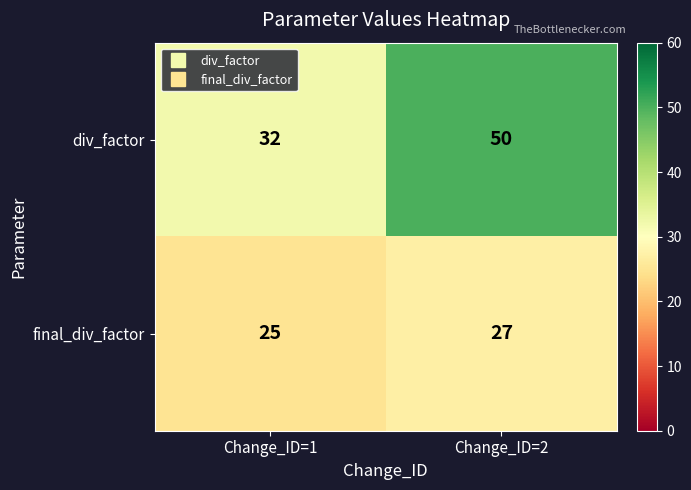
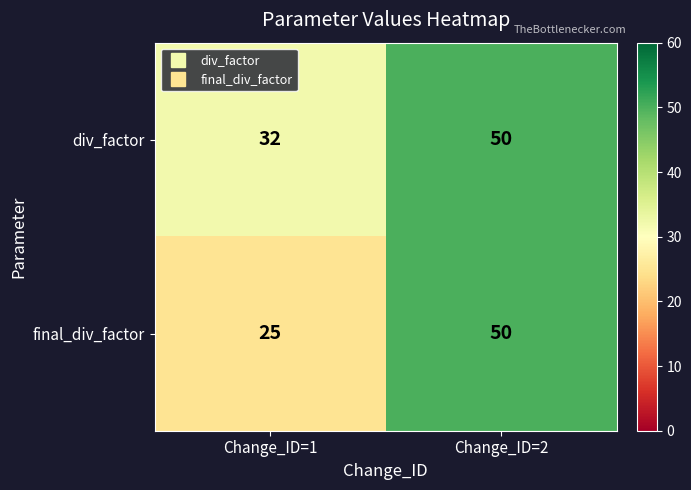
  {
    "div_factor": {
      "Change_ID=1": 32,
      "Change_ID=2": 50
    },
    "final_div_factor": {
      "Change_ID=1": 25,
-     "Change_ID=2": 27
+     "Change_ID=2": 50
    }
  }
